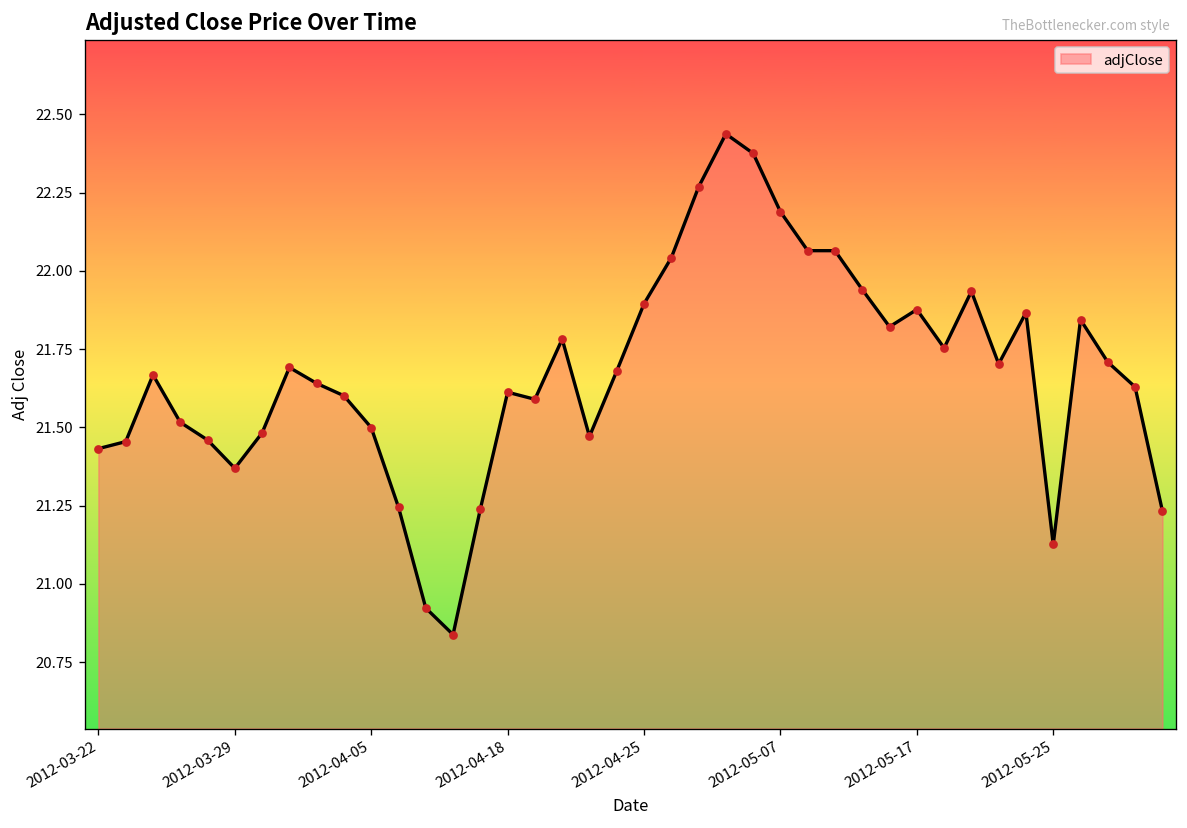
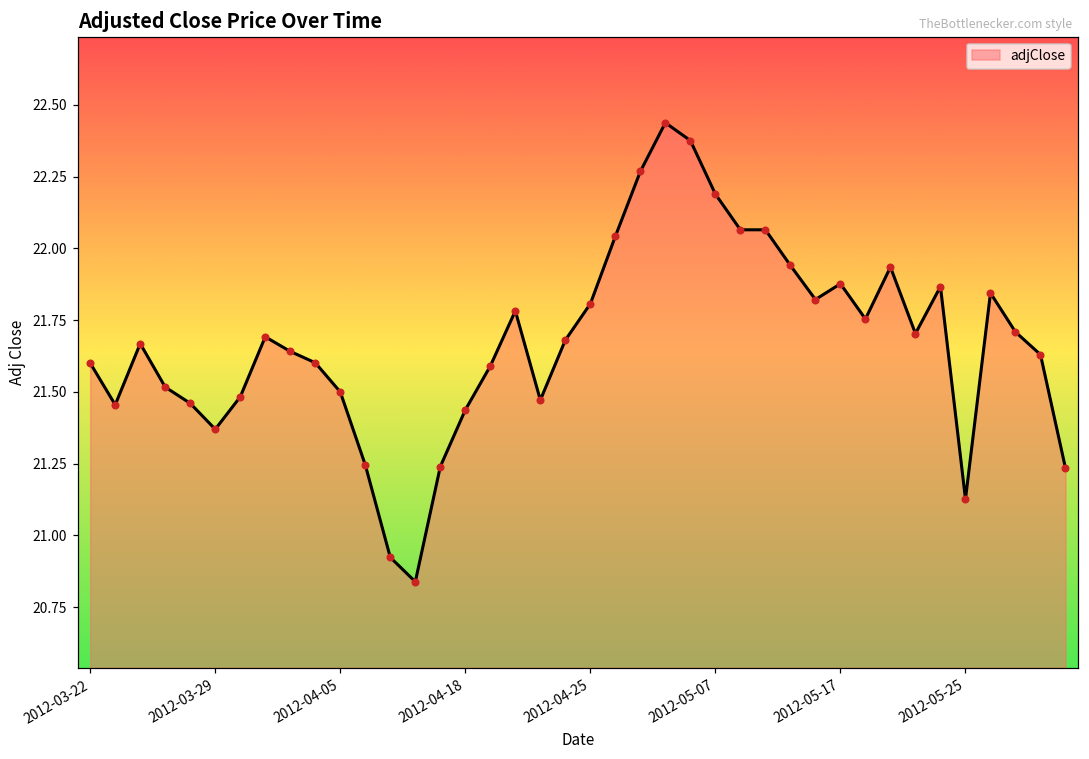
  {
-   "2012-03-22": 21.43,
+   "2012-03-22": 21.60,
    "2012-03-29": 21.37,
    "2012-04-05": 21.50,
-   "2012-04-18": 21.61,
-   "2012-04-25": 21.90,
+   "2012-04-18": 21.44,
+   "2012-04-25": 21.81,
    "2012-05-07": 22.19,
    "2012-05-17": 21.88,
    "2012-05-25": 21.13
  }
